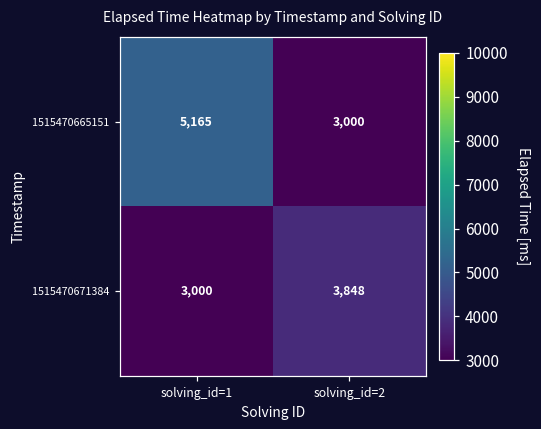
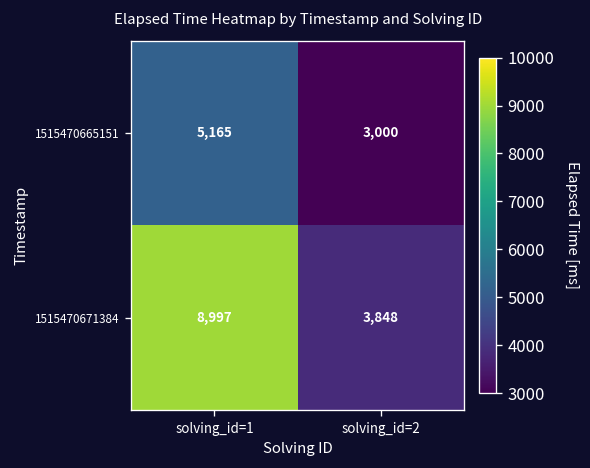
  {
    "1515470665151": {
      "solving_id=1": "5,165",
      "solving_id=2": "3,000"
    },
    "1515470671384": {
-     "solving_id=1": "3,000",
+     "solving_id=1": "8,997",
      "solving_id=2": "3,848"
    }
  }
